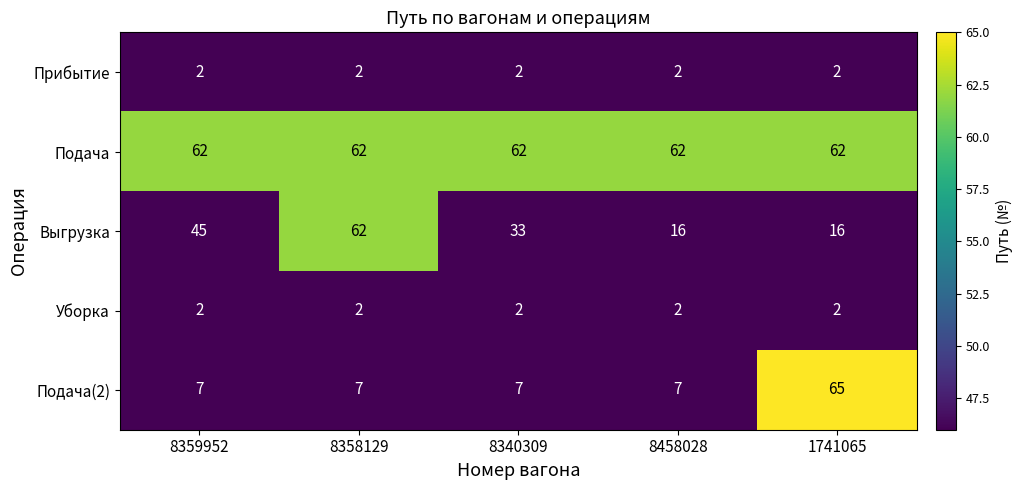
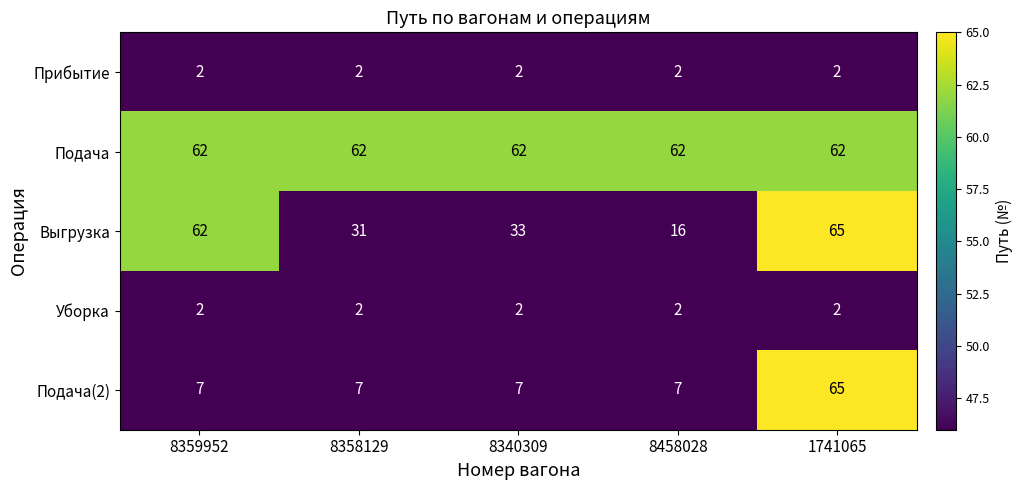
  {
    "Прибытие": {
      "8359952": 2,
      "8358129": 2,
      "8340309": 2,
      "8458028": 2,
      "1741065": 2
    },
    "Подача": {
      "8359952": 62,
      "8358129": 62,
      "8340309": 62,
      "8458028": 62,
      "1741065": 62
    },
    "Выгрузка": {
-     "8359952": 45,
-     "8358129": 62,
+     "8359952": 62,
+     "8358129": 31,
      "8340309": 33,
      "8458028": 16,
-     "1741065": 16
+     "1741065": 65
    },
    "Уборка": {
      "8359952": 2,
      "8358129": 2,
      "8340309": 2,
      "8458028": 2,
      "1741065": 2
    },
    "Подача(2)": {
      "8359952": 7,
      "8358129": 7,
      "8340309": 7,
      "8458028": 7,
      "1741065": 65
    }
  }
